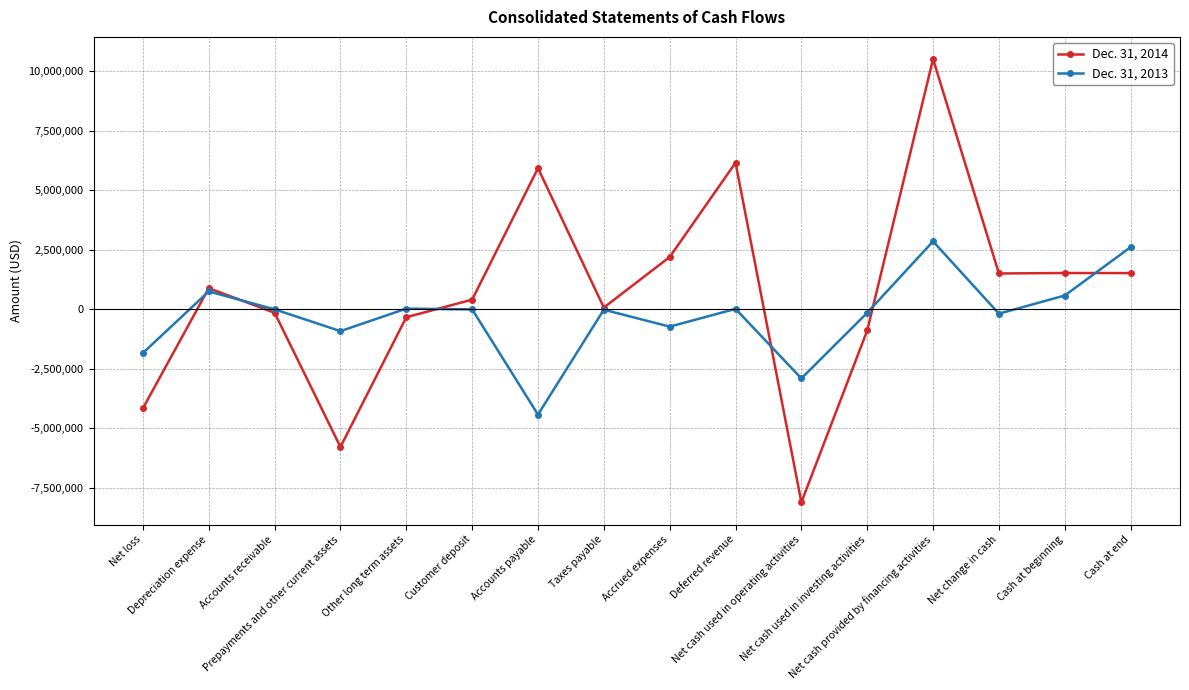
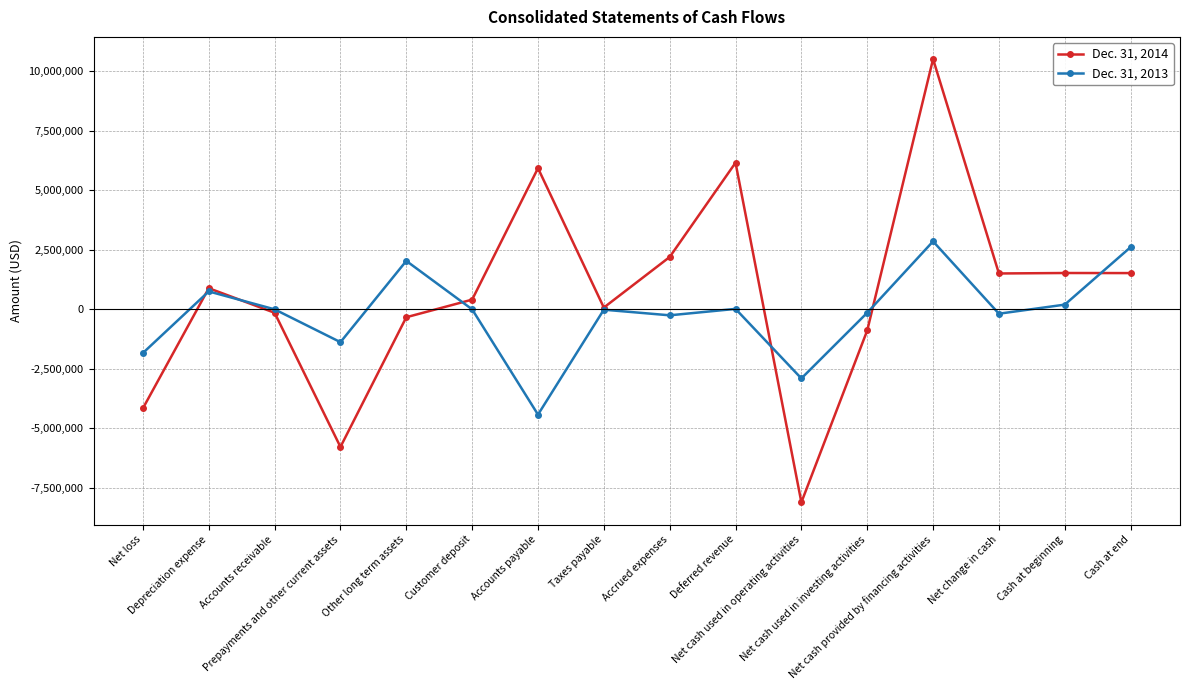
  {
    "Dec. 31, 2014": {
      "Net loss": "-4,200,000",
      "Depreciation expense": "900,000",
      "Accounts receivable": "-100,000",
      "Prepayments and other current assets": "-5,800,000",
      "Other long term assets": "-300,000",
      "Customer deposit": "400,000",
      "Accounts payable": "5,900,000",
      "Accrued expenses": "2,200,000",
      "Deferred revenue": "6,200,000",
      "Net cash used in operating activities": "-8,100,000",
      "Net cash used in investing activities": "-900,000",
      "Net cash provided by financing activities": "10,500,000",
      "Net change in cash": "1,500,000",
      "Cash at beginning": "1,500,000",
      "Cash at end": "1,500,000"
    },
    "Dec. 31, 2013": {
      "Net loss": "-1,800,000",
      "Depreciation expense": "800,000",
      "Accounts receivable": "0",
-     "Prepayments and other current assets": "-900,000",
-     "Other long term assets": "0",
+     "Prepayments and other current assets": "-1,400,000",
+     "Other long term assets": "2,000,000",
      "Customer deposit": "0",
      "Accounts payable": "-4,400,000",
-     "Accrued expenses": "-700,000",
+     "Accrued expenses": "-200,000",
      "Deferred revenue": "0",
      "Net cash used in operating activities": "-2,900,000",
      "Net cash used in investing activities": "-100,000",
      "Net cash provided by financing activities": "2,900,000",
      "Net change in cash": "-200,000",
-     "Cash at beginning": "600,000",
+     "Cash at beginning": "200,000",
      "Cash at end": "2,600,000"
    }
  }
